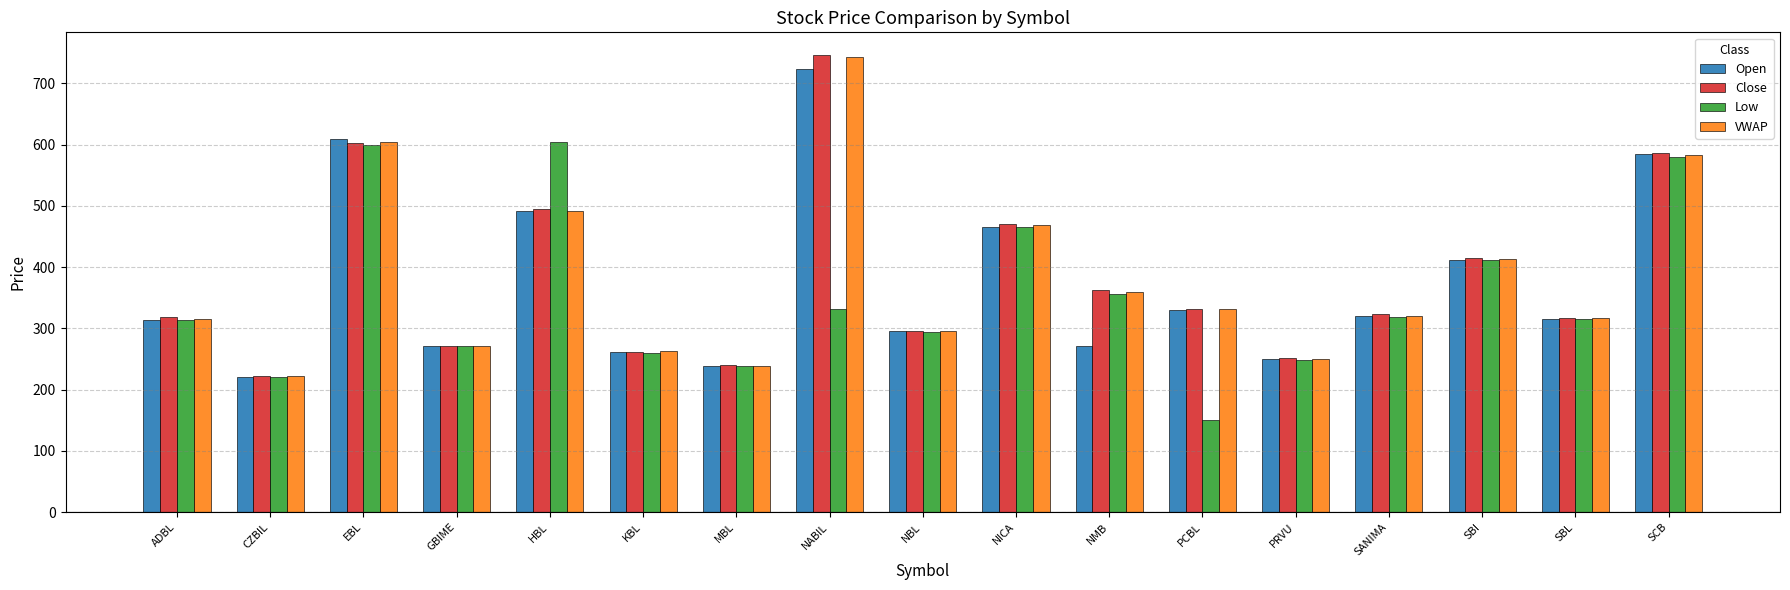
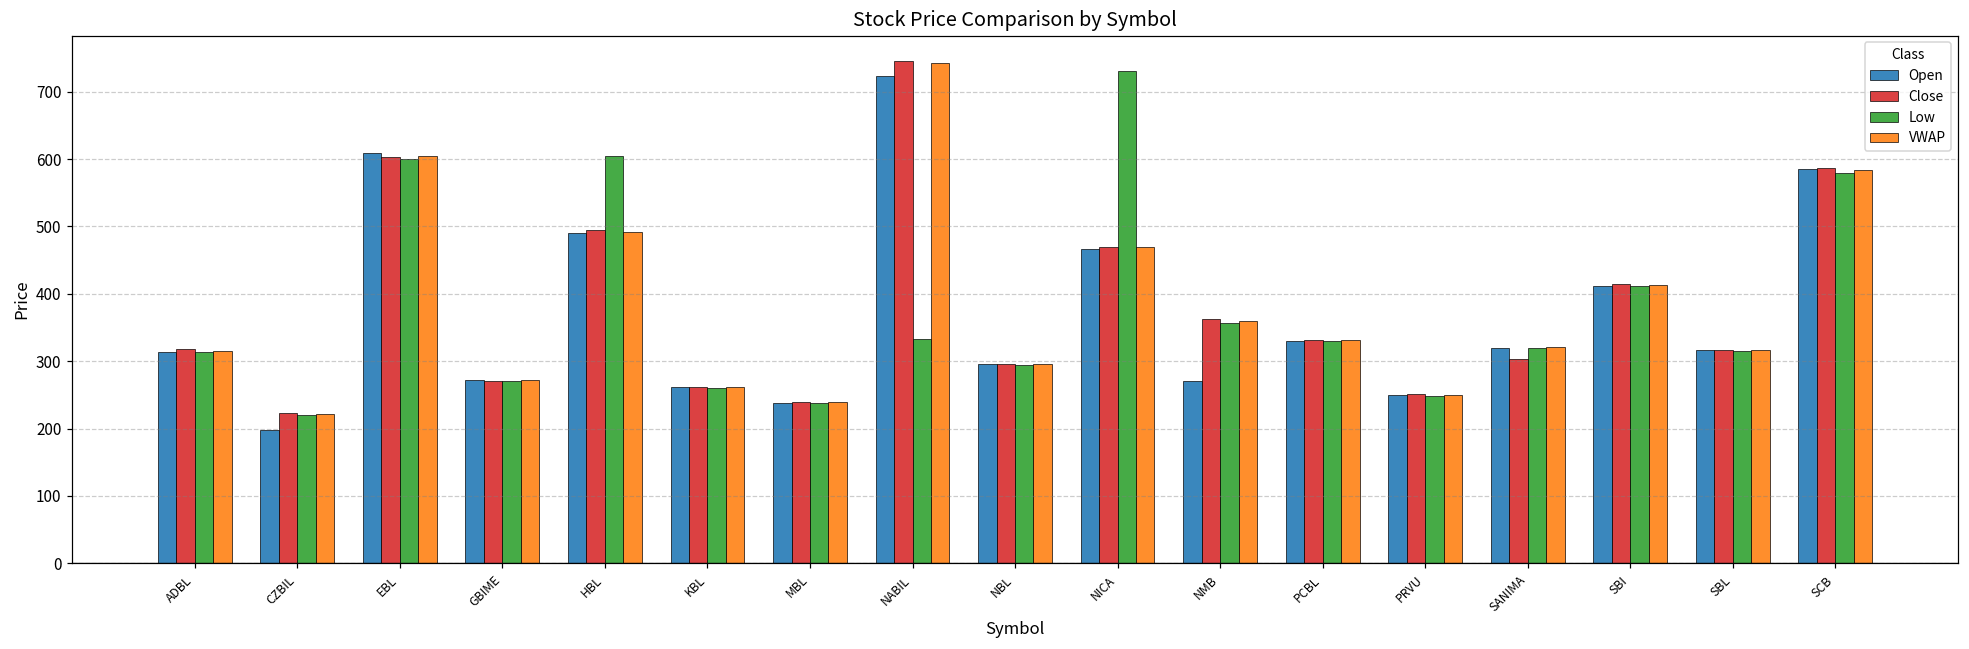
  {
    "Open": {
      "ADBL": 310,
-     "CZBIL": 220,
+     "CZBIL": 200,
      "EBL": 610,
      "GBIME": 270,
      "HBL": 490,
      "KBL": 260,
      "MBL": 240,
      "NABIL": 720,
      "NBL": 300,
      "NICA": 470,
      "NMB": 270,
      "PCBL": 330,
      "PRVU": 250,
      "SANIMA": 320,
      "SBI": 410,
      "SBL": 320,
      "SCB": 590
    },
    "Close": {
      "ADBL": 320,
      "CZBIL": 220,
      "EBL": 600,
      "GBIME": 270,
      "HBL": 500,
      "KBL": 260,
      "MBL": 240,
      "NABIL": 750,
      "NBL": 300,
      "NICA": 470,
      "NMB": 360,
      "PCBL": 330,
      "PRVU": 250,
-     "SANIMA": 320,
+     "SANIMA": 300,
      "SBI": 420,
      "SBL": 320,
      "SCB": 590
    },
    "Low": {
      "ADBL": 310,
      "CZBIL": 220,
      "EBL": 600,
      "GBIME": 270,
      "HBL": 600,
      "KBL": 260,
      "MBL": 240,
      "NABIL": 330,
      "NBL": 290,
-     "NICA": 470,
+     "NICA": 730,
      "NMB": 360,
-     "PCBL": 150,
+     "PCBL": 330,
      "PRVU": 250,
      "SANIMA": 320,
      "SBI": 410,
      "SBL": 320,
      "SCB": 580
    },
    "VWAP": {
      "ADBL": 320,
      "CZBIL": 220,
      "EBL": 600,
      "GBIME": 270,
      "HBL": 490,
      "KBL": 260,
      "MBL": 240,
      "NABIL": 740,
      "NBL": 300,
      "NICA": 470,
      "NMB": 360,
      "PCBL": 330,
      "PRVU": 250,
      "SANIMA": 320,
      "SBI": 410,
      "SBL": 320,
      "SCB": 580
    }
  }
